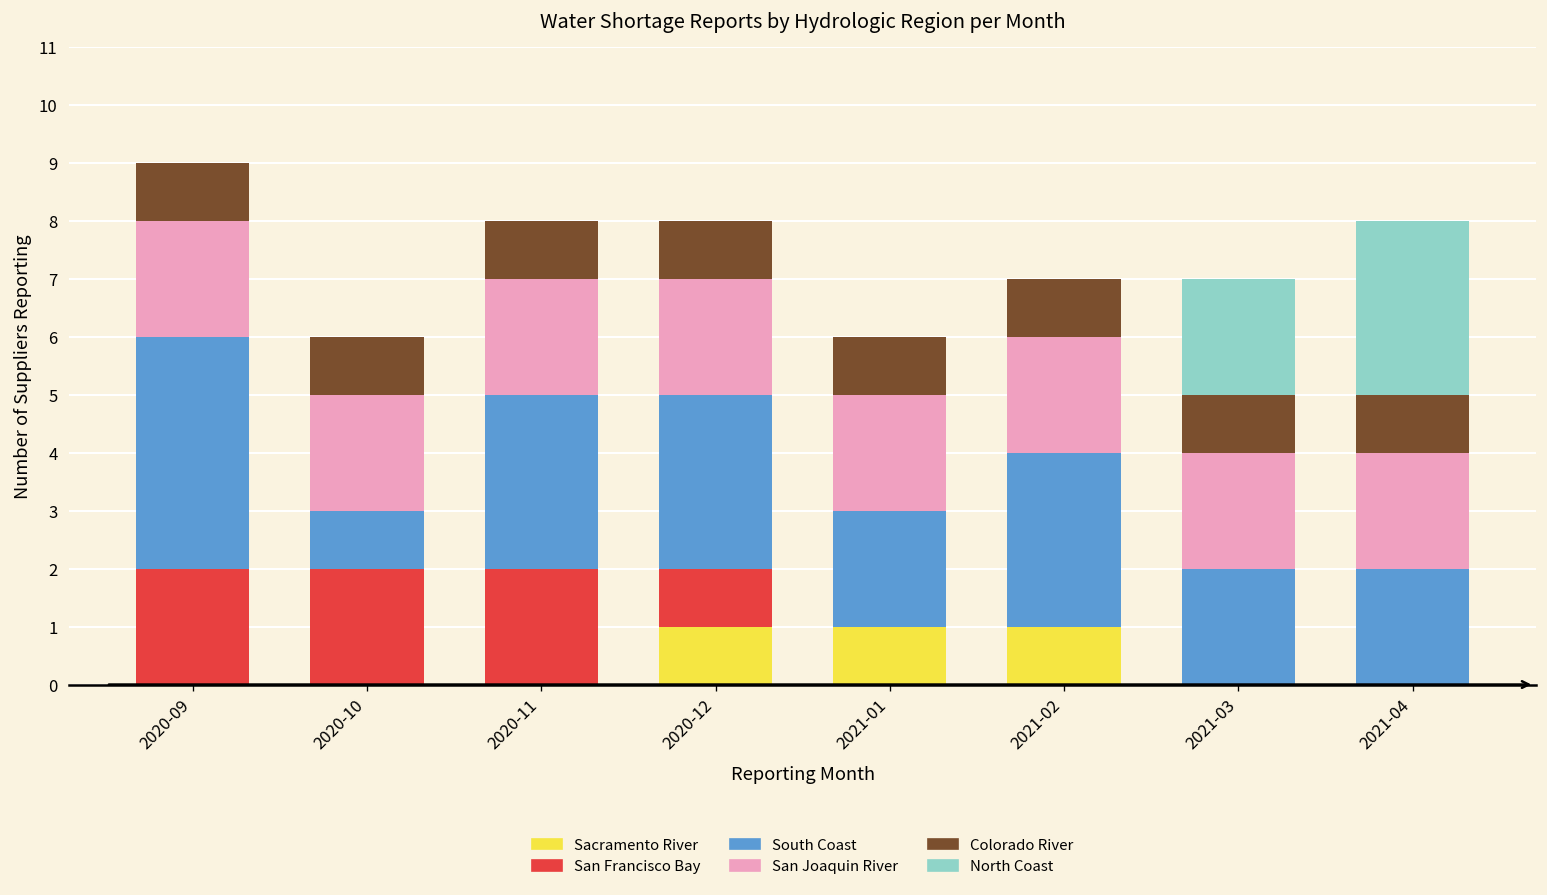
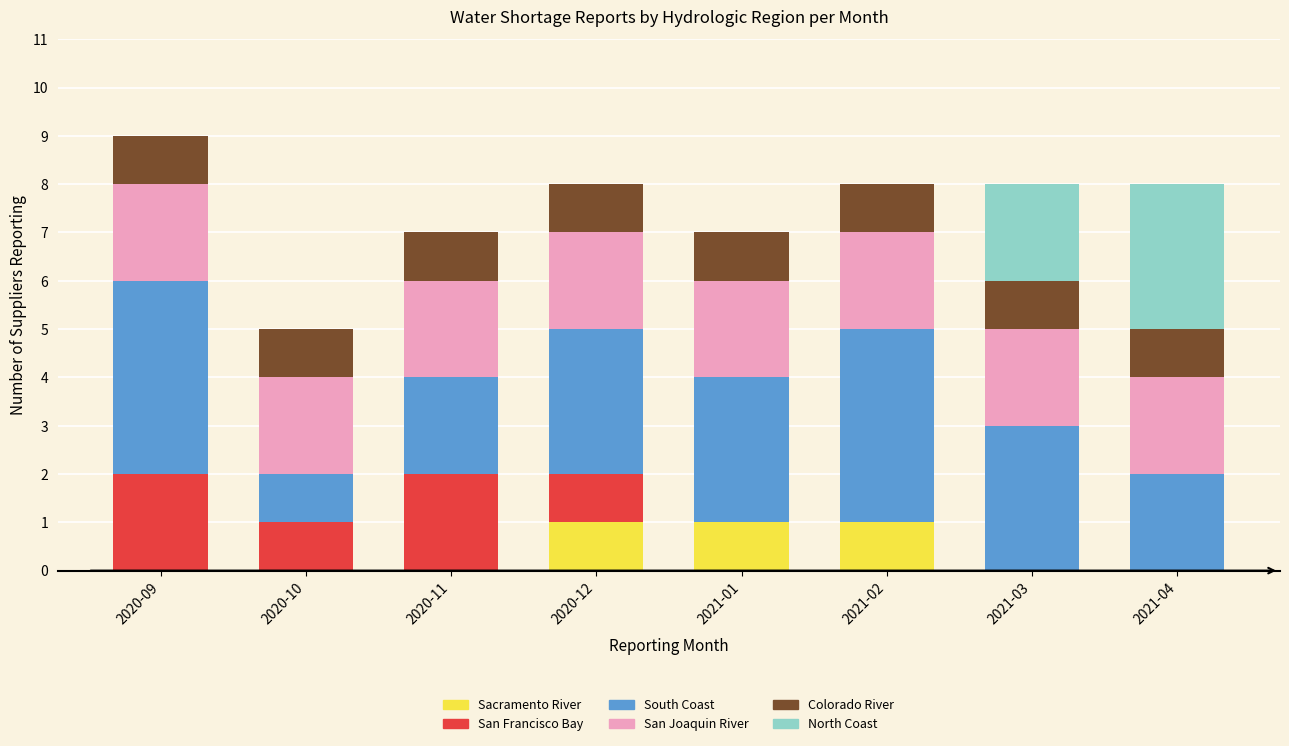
  {
    "Sacramento River": {
      "2020-09": 0,
      "2020-10": 0,
      "2020-11": 0,
      "2020-12": 1,
      "2021-01": 1,
      "2021-02": 1,
      "2021-03": 0,
      "2021-04": 0
    },
    "San Francisco Bay": {
-     "2020-10": 2
+     "2020-10": 1
    },
    "South Coast": {
      "2020-09": 4,
      "2020-10": 1,
-     "2020-11": 3,
+     "2020-11": 2,
      "2020-12": 3,
-     "2021-01": 2,
-     "2021-02": 3,
-     "2021-03": 2,
+     "2021-01": 3,
+     "2021-02": 4,
+     "2021-03": 3,
      "2021-04": 2
    },
    "San Joaquin River": {
      "2020-09": 2,
      "2020-10": 2,
      "2020-11": 2,
      "2020-12": 2,
      "2021-01": 2,
      "2021-02": 2,
      "2021-03": 2,
      "2021-04": 2
    },
    "Colorado River": {
      "2020-09": 1,
      "2020-10": 1,
      "2020-11": 1,
      "2020-12": 1,
      "2021-01": 1,
      "2021-02": 1,
      "2021-03": 1,
      "2021-04": 1
    },
    "North Coast": {
      "2020-09": 0,
      "2020-10": 0,
      "2020-11": 0,
      "2020-12": 0,
      "2021-01": 0,
      "2021-02": 0,
      "2021-03": 2,
      "2021-04": 3
    }
  }
